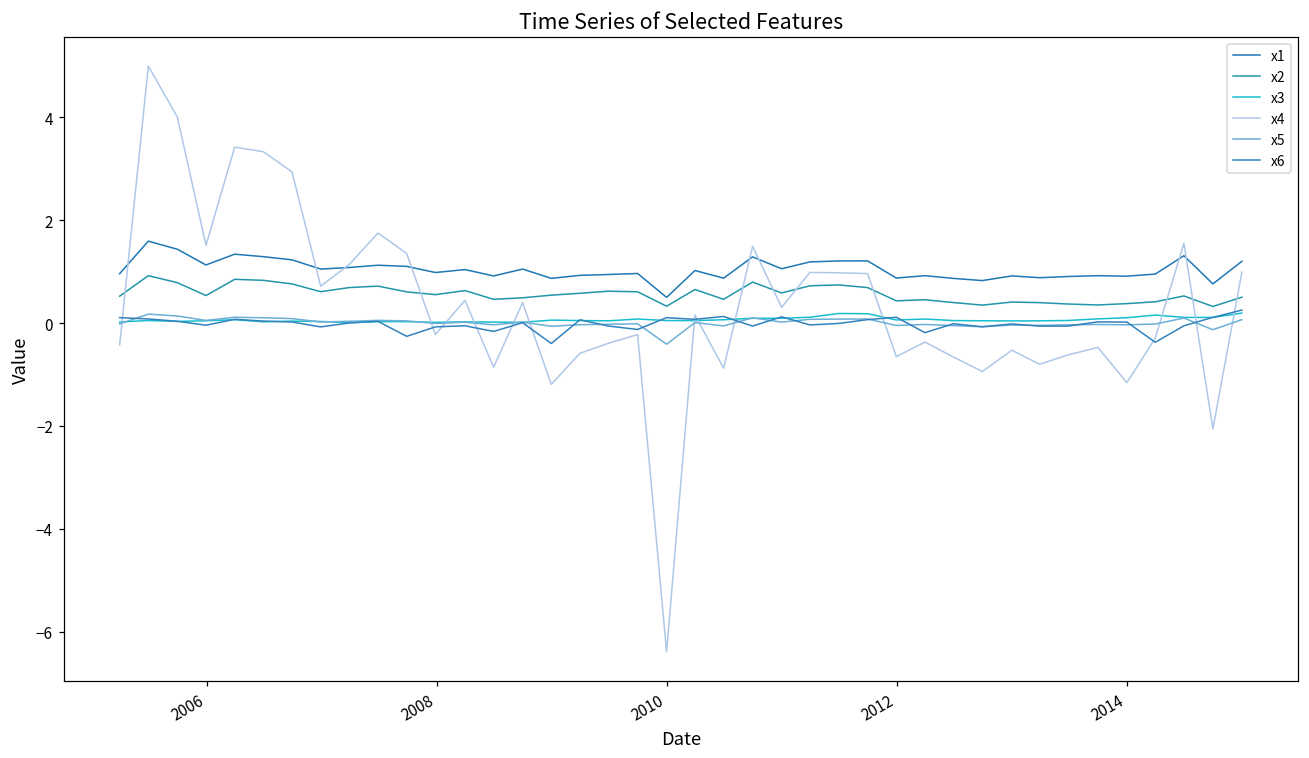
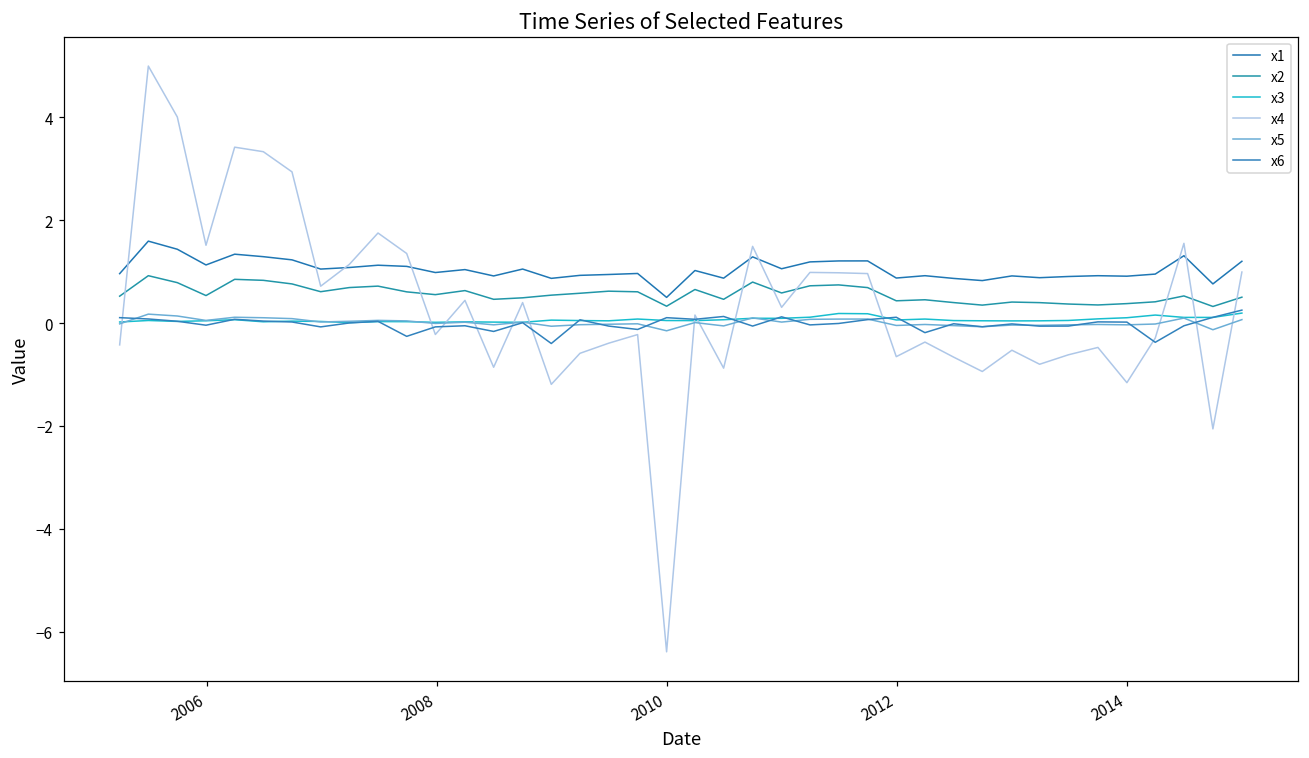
  {
    "x4": {
      "2010": -6.4,
      "2014": -1.2
    },
    "x5": {
-     "2010": -0.4
+     "2010": -0.2
    }
  }
